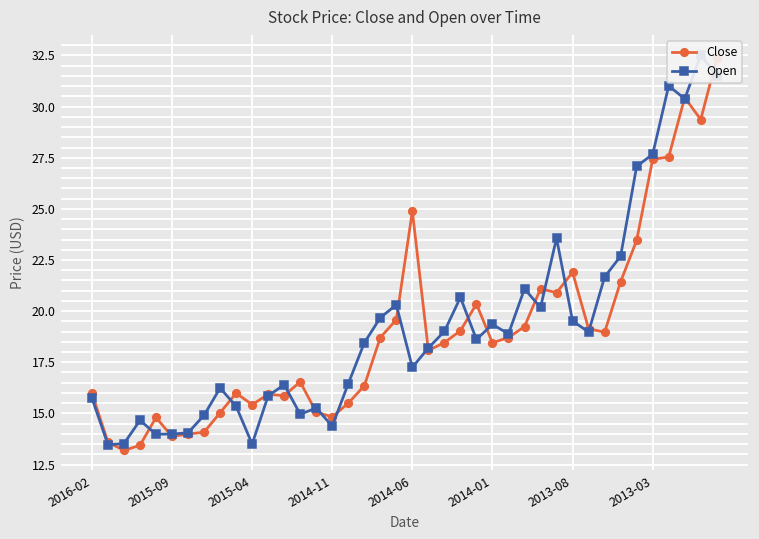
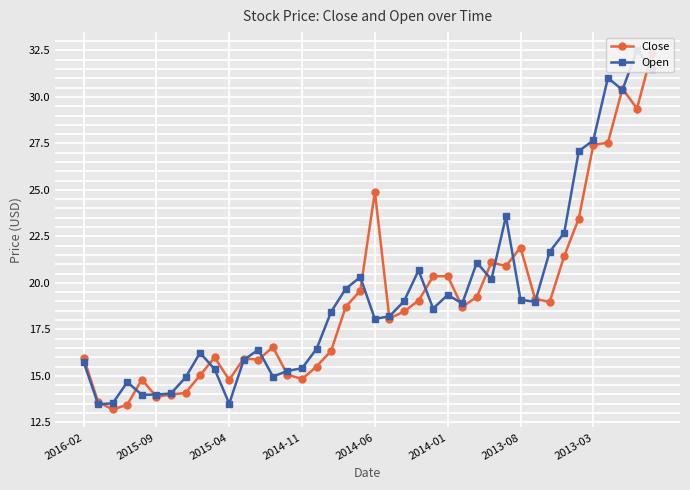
  {
    "Close": {
      "2016-02": 16.0,
-     "2015-04": 15.4,
+     "2015-04": 14.8,
      "2014-11": 14.8,
      "2014-06": 24.9,
-     "2014-01": 18.5,
+     "2014-01": 20.4,
      "2013-08": 21.9,
      "2013-03": 27.4
    },
    "Open": {
      "2016-02": 15.8,
      "2015-04": 13.5,
-     "2014-11": 14.4,
-     "2014-06": 17.3,
+     "2014-11": 15.4,
+     "2014-06": 18.1,
      "2014-01": 19.4,
-     "2013-08": 19.5,
+     "2013-08": 19.1,
      "2013-03": 27.7
    }
  }
